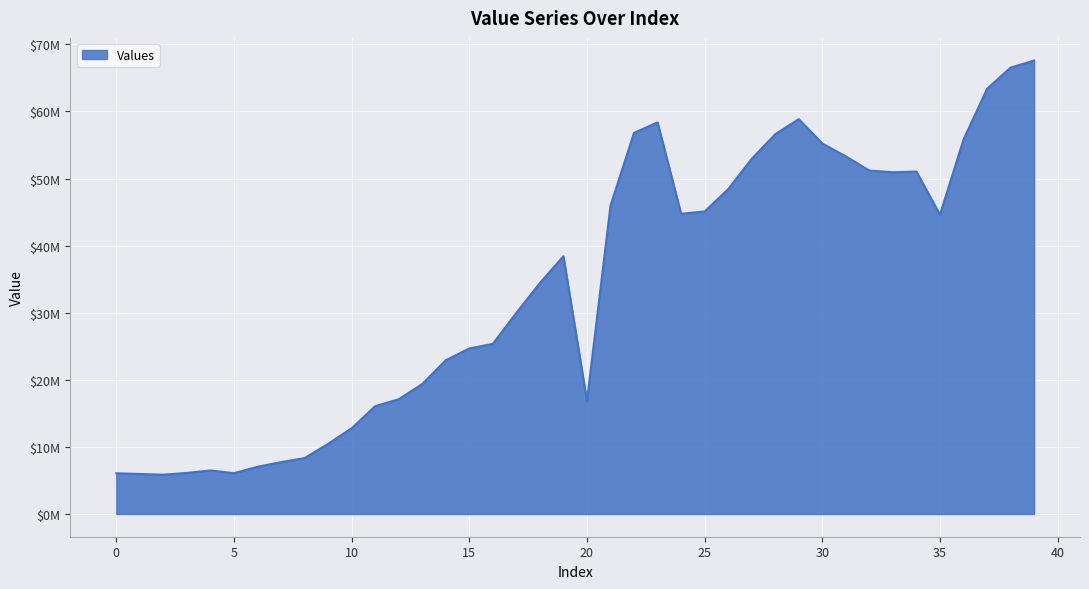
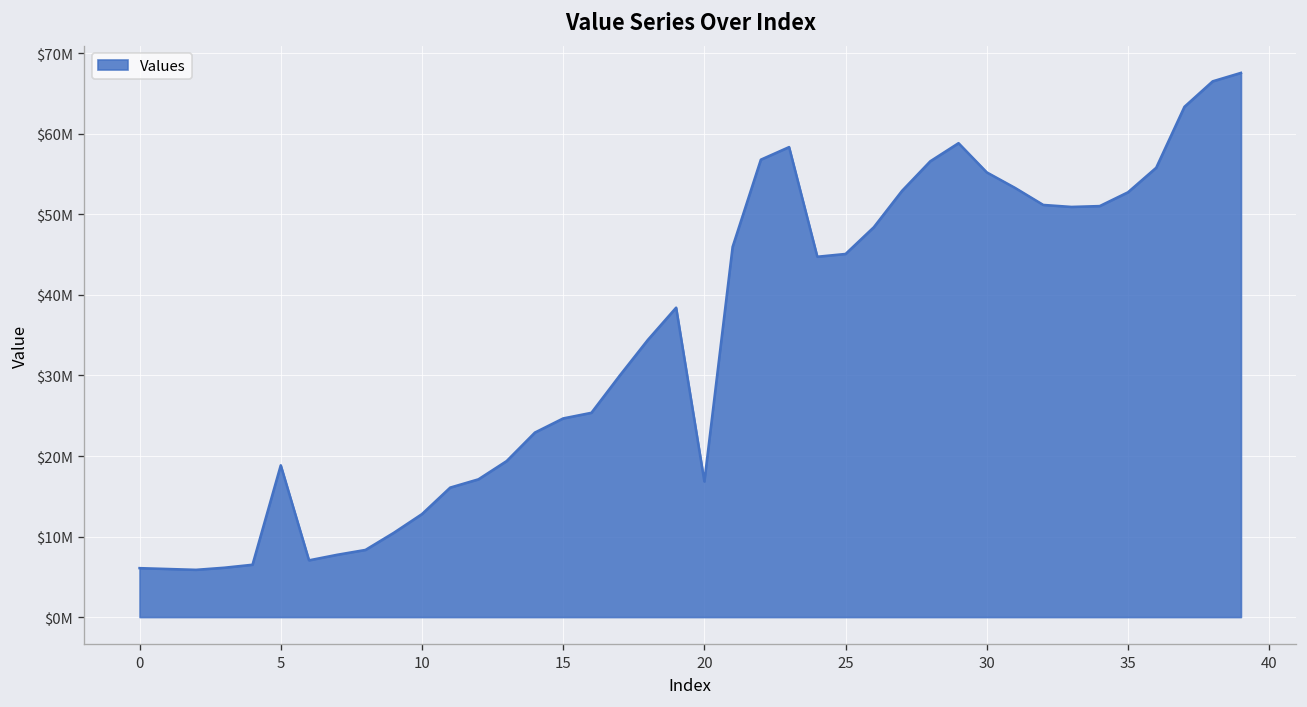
  {
    "0": "$6000000",
-   "5": "$6000000",
+   "5": "$19000000",
    "10": "$13000000",
    "15": "$25000000",
    "20": "$17000000",
    "25": "$45000000",
    "30": "$55000000",
-   "35": "$45000000"
+   "35": "$53000000"
  }
